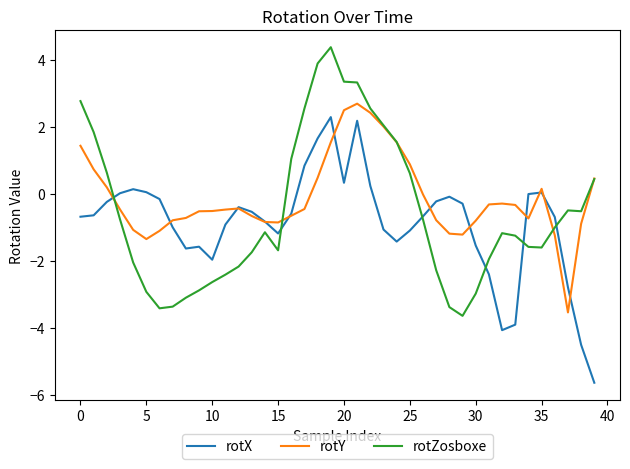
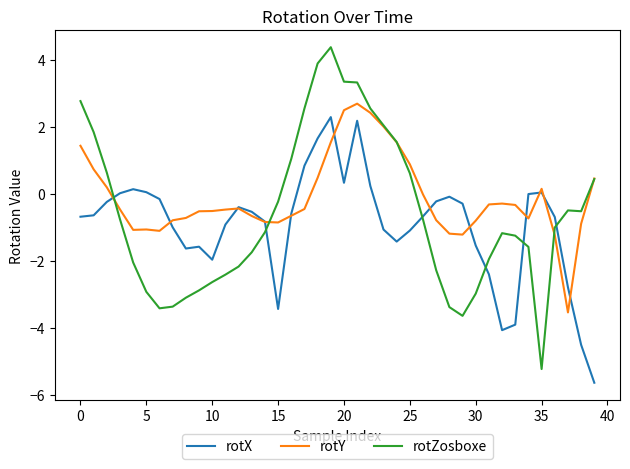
  {
    "rotX": {
      "0": -0.7,
      "5": 0.0,
      "10": -2.0,
-     "15": -1.2,
+     "15": -3.4,
      "20": 0.3,
      "25": -1.1,
      "30": -1.5,
      "35": 0.0
    },
    "rotY": {
      "0": 1.4,
-     "5": -1.3,
+     "5": -1.1,
      "10": -0.5,
      "15": -0.9,
      "20": 2.5,
      "25": 0.9,
      "30": -0.8,
      "35": 0.1
    },
    "rotZosboxe": {
      "0": 2.8,
      "5": -2.9,
      "10": -2.6,
-     "15": -1.7,
+     "15": -0.2,
      "20": 3.3,
      "25": 0.6,
      "30": -3.0,
-     "35": -1.6
+     "35": -5.2
    }
  }
